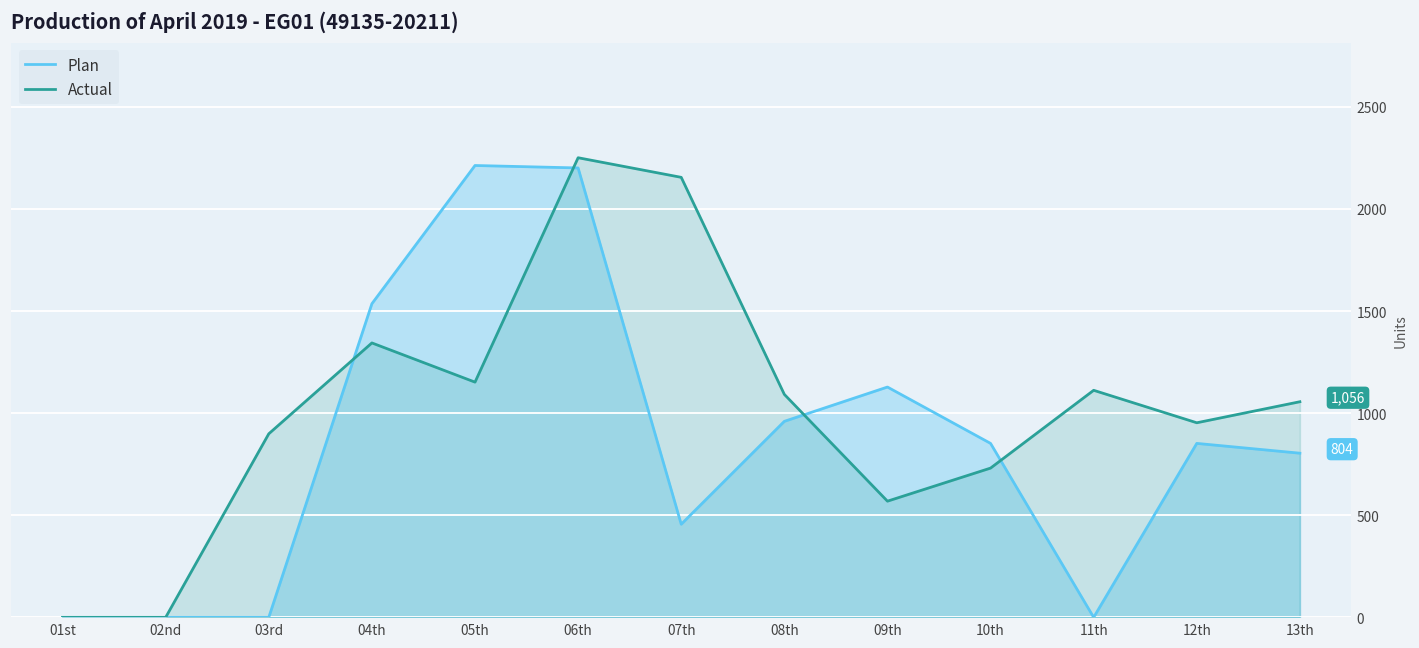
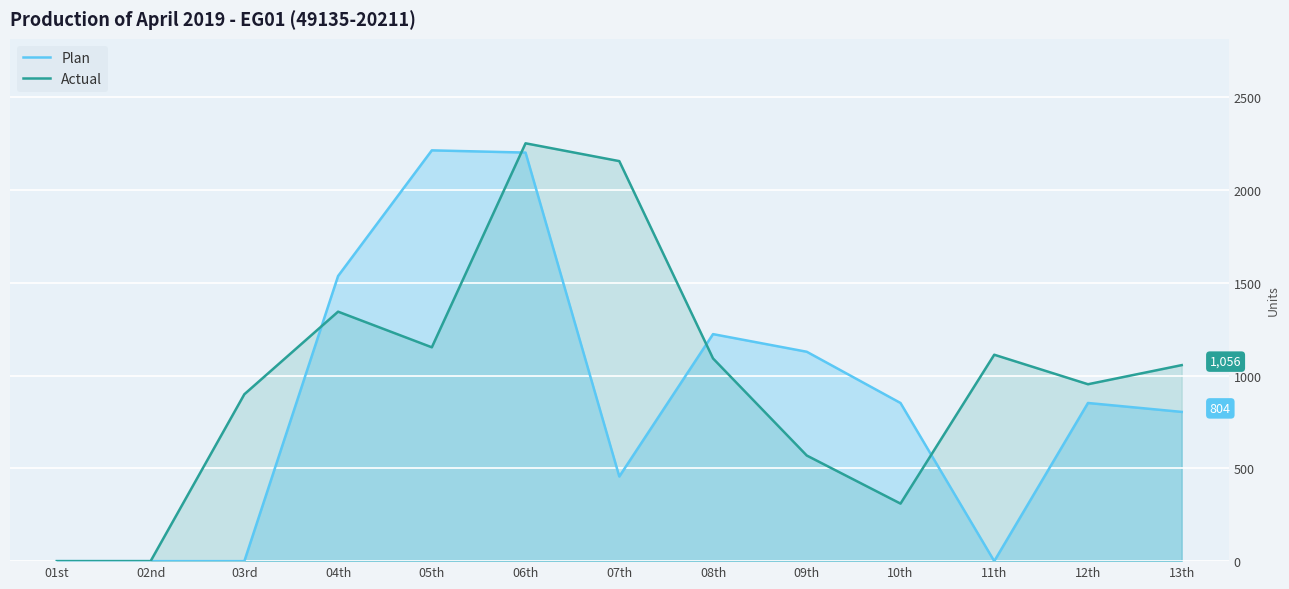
  {
    "Plan": {
      "03rd": 0,
      "04th": 1540,
      "05th": 2210,
      "06th": 2200,
      "07th": 460,
-     "08th": 960,
+     "08th": 1220,
      "09th": 1130,
      "10th": 850,
      "11th": 0,
      "12th": 850
    },
    "Actual": {
      "03rd": 900,
      "04th": 1340,
      "05th": 1150,
      "06th": 2250,
      "07th": 2160,
      "08th": 1090,
      "09th": 570,
-     "10th": 730,
+     "10th": 310,
      "11th": 1110,
      "12th": 950,
      "13th": 1060
    }
  }
